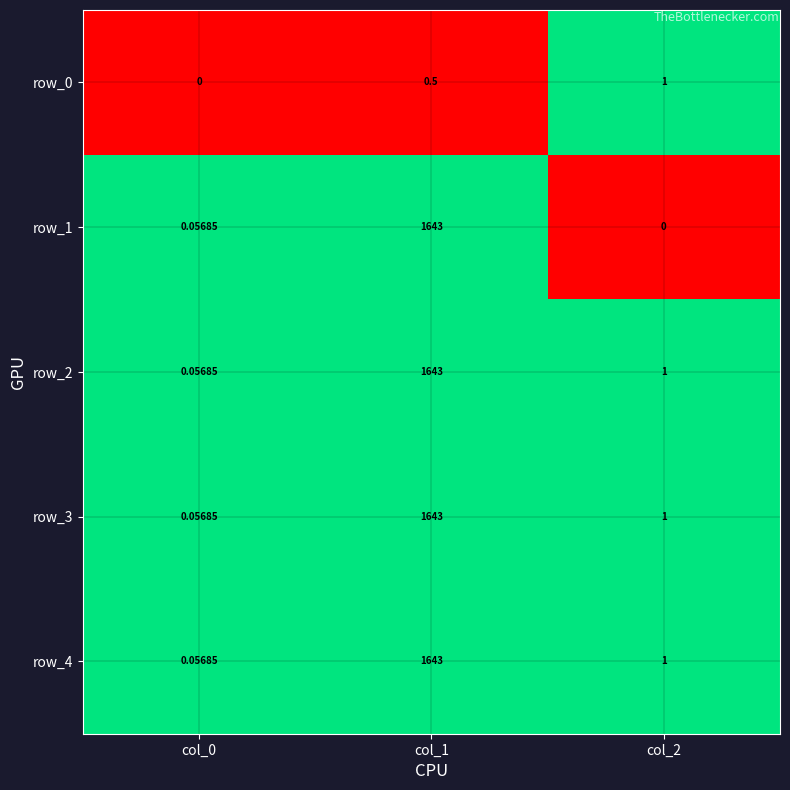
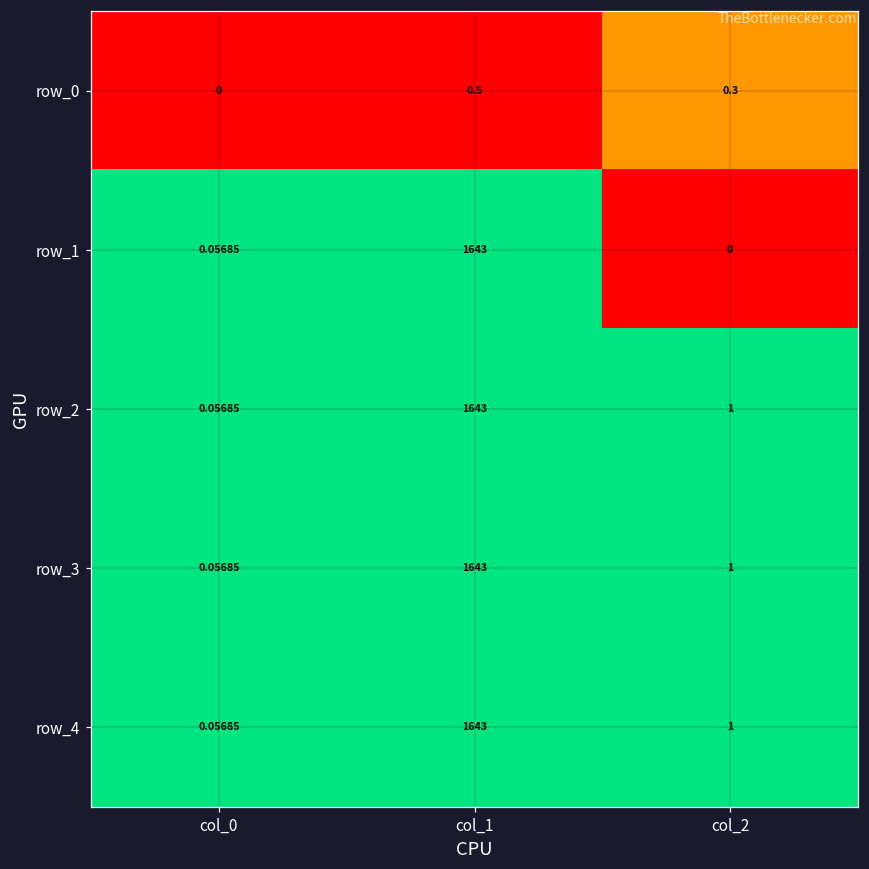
  {
    "row_0": {
      "col_0": 0,
      "col_1": 0.5,
-     "col_2": 1
+     "col_2": 0.3
    },
    "row_1": {
      "col_0": 0.05685,
      "col_1": 1643,
      "col_2": 0
    },
    "row_2": {
      "col_0": 0.05685,
      "col_1": 1643,
      "col_2": 1
    },
    "row_3": {
      "col_0": 0.05685,
      "col_1": 1643,
      "col_2": 1
    },
    "row_4": {
      "col_0": 0.05685,
      "col_1": 1643,
      "col_2": 1
    }
  }
